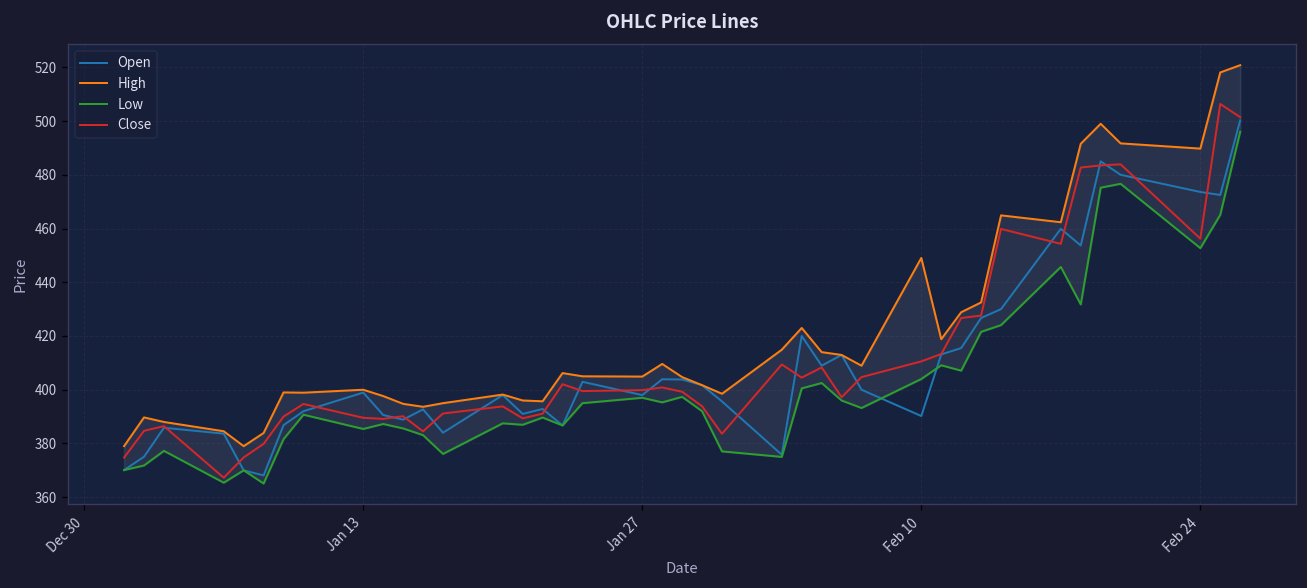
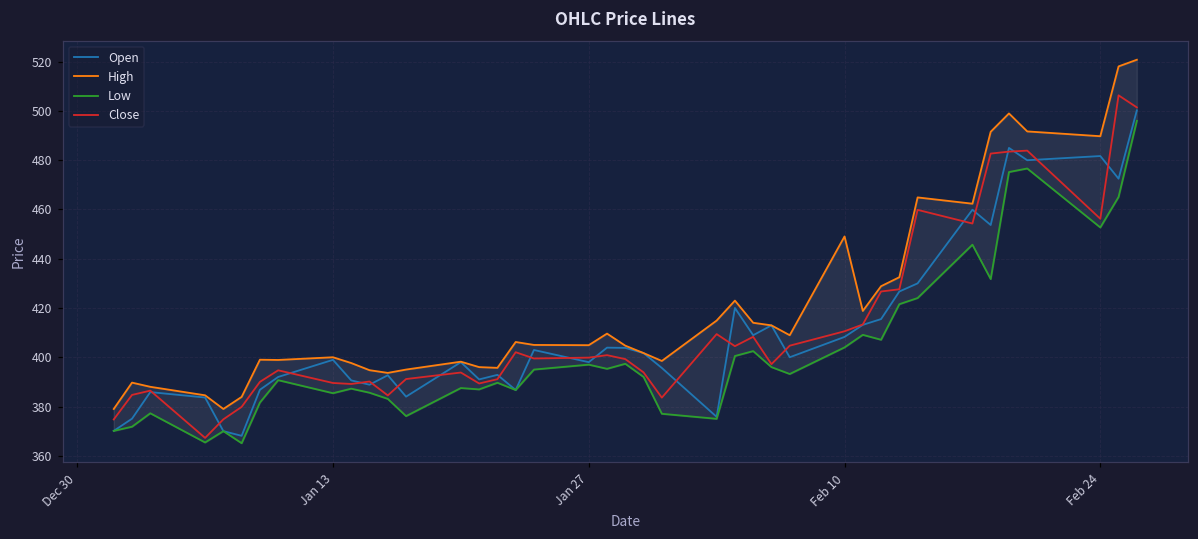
  {
    "Open": {
-     "Feb 10": 390,
-     "Feb 24": 474
+     "Feb 10": 408,
+     "Feb 24": 482
    },
    "High": {
      "Jan 27": 405,
      "Feb 10": 449,
      "Feb 24": 490
    },
    "Low": {
      "Jan 13": 385,
      "Feb 10": 404,
      "Feb 24": 453
    },
    "Close": {
      "Jan 13": 390,
      "Jan 27": 400,
      "Feb 10": 411,
      "Feb 24": 456
    }
  }
